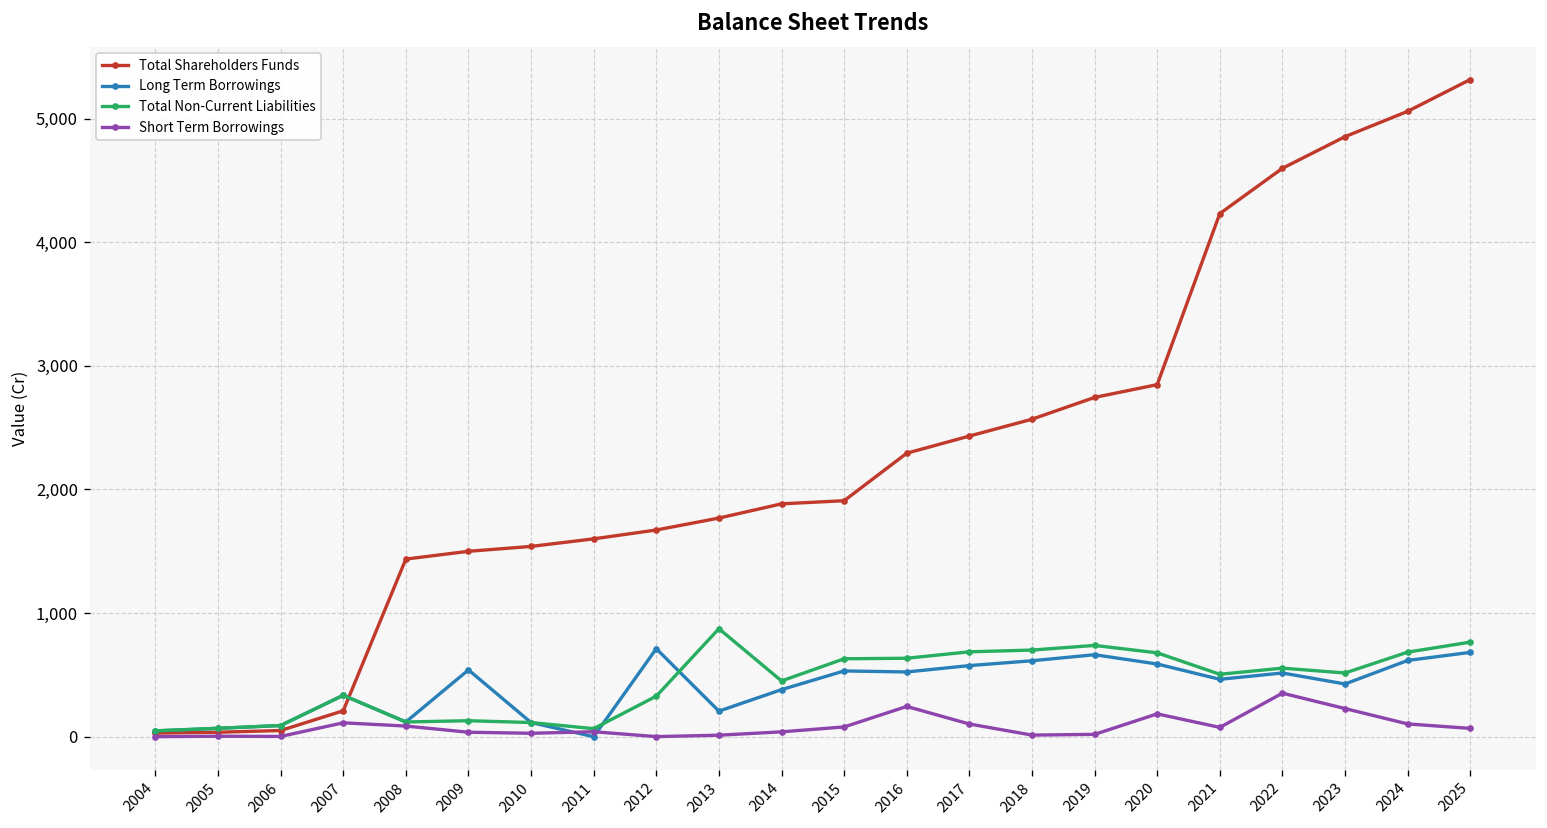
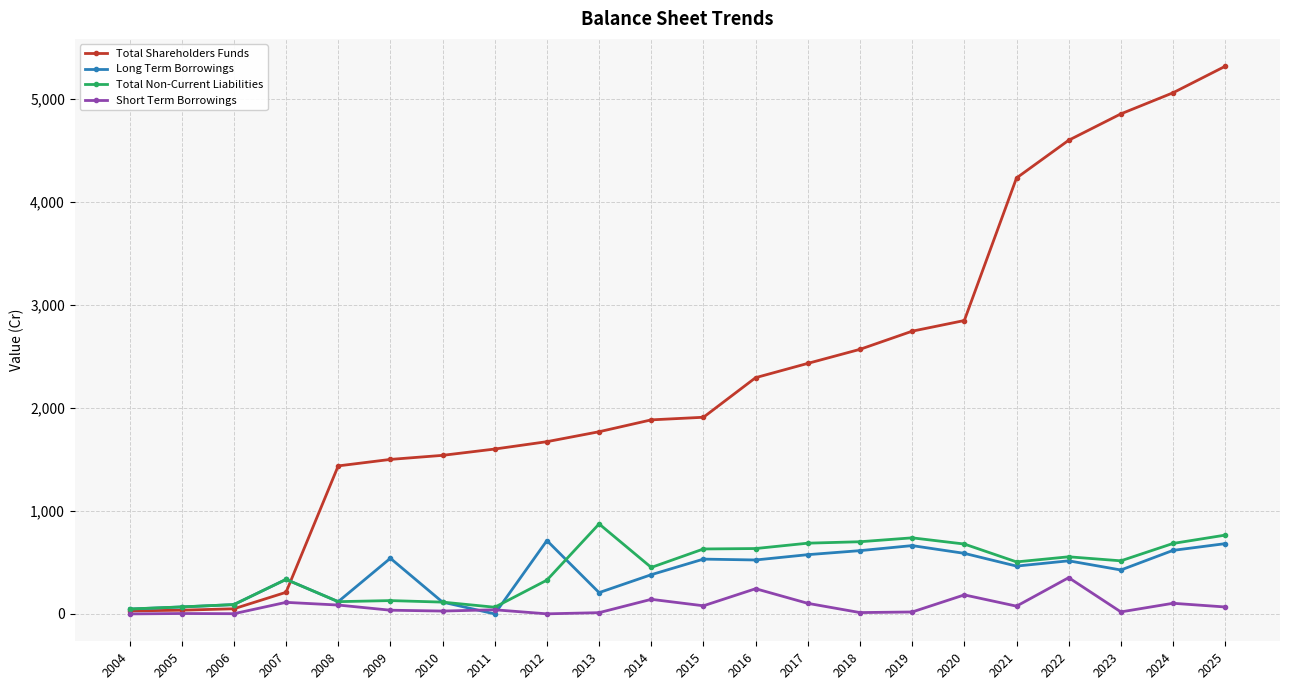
  {
    "Total Shareholders Funds": {
      "2005": "40",
      "2006": "50",
      "2007": "210",
      "2008": "1,440",
      "2009": "1,500",
      "2010": "1,540",
      "2011": "1,600",
      "2012": "1,670",
      "2013": "1,770",
      "2014": "1,880",
      "2015": "1,910",
      "2016": "2,290",
      "2017": "2,430",
      "2018": "2,570",
      "2019": "2,740",
      "2020": "2,850",
      "2021": "4,230",
      "2022": "4,600",
      "2023": "4,850",
      "2024": "5,060",
      "2025": "5,320"
    },
    "Long Term Borrowings": {
      "2009": "540",
      "2011": "0",
      "2012": "710",
      "2013": "210",
      "2014": "380",
      "2015": "530",
      "2016": "520",
      "2017": "580",
      "2018": "610",
      "2019": "660",
      "2020": "590",
      "2021": "460",
      "2022": "520",
      "2023": "430",
      "2024": "620",
      "2025": "680"
    },
    "Total Non-Current Liabilities": {
      "2009": "130",
      "2011": "60",
      "2012": "330",
      "2013": "870",
      "2014": "450",
      "2015": "630",
      "2016": "630",
      "2017": "690",
      "2018": "700",
      "2019": "740",
      "2020": "680",
      "2021": "500",
      "2022": "550",
      "2023": "520",
      "2024": "680",
      "2025": "760"
    },
    "Short Term Borrowings": {
      "2004": "0",
      "2005": "0",
      "2006": "0",
      "2007": "110",
      "2008": "90",
      "2009": "40",
      "2010": "30",
      "2011": "40",
      "2012": "0",
      "2013": "10",
-     "2014": "40",
+     "2014": "140",
      "2015": "80",
      "2016": "240",
      "2017": "100",
      "2018": "10",
      "2019": "20",
      "2020": "180",
      "2021": "80",
      "2022": "350",
-     "2023": "230",
+     "2023": "20",
      "2024": "100",
      "2025": "70"
    }
  }
